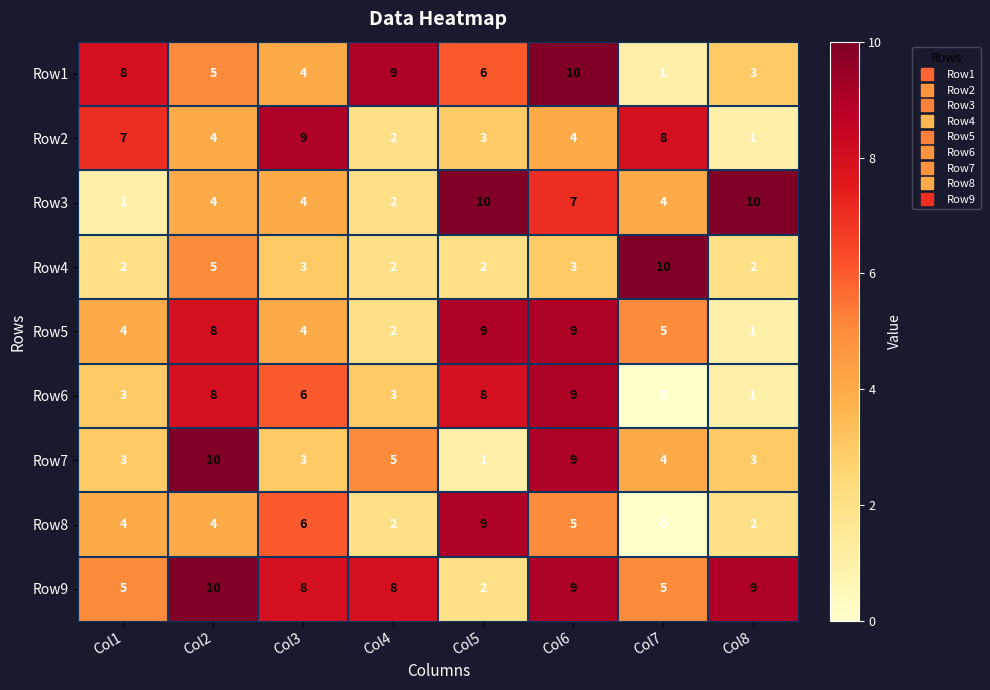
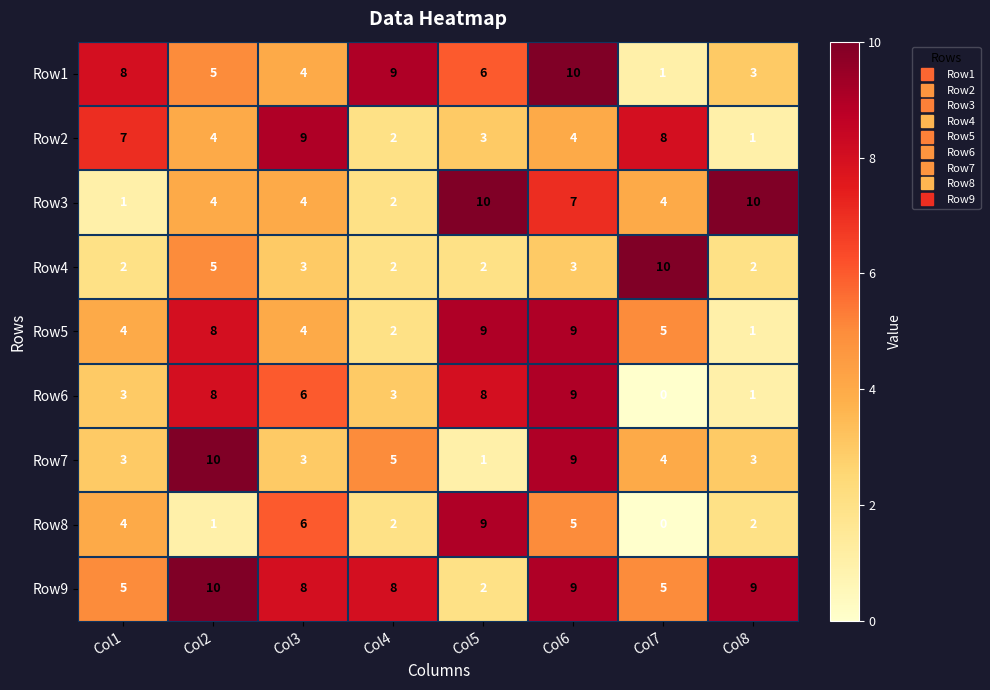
  {
    "Row1": {
      "Col1": 8,
      "Col2": 5,
      "Col3": 4,
      "Col4": 9,
      "Col5": 6,
      "Col6": 10,
      "Col7": 1,
      "Col8": 3
    },
    "Row2": {
      "Col1": 7,
      "Col2": 4,
      "Col3": 9,
      "Col4": 2,
      "Col5": 3,
      "Col6": 4,
      "Col7": 8,
      "Col8": 1
    },
    "Row3": {
      "Col1": 1,
      "Col2": 4,
      "Col3": 4,
      "Col4": 2,
      "Col5": 10,
      "Col6": 7,
      "Col7": 4,
      "Col8": 10
    },
    "Row4": {
      "Col1": 2,
      "Col2": 5,
      "Col3": 3,
      "Col4": 2,
      "Col5": 2,
      "Col6": 3,
      "Col7": 10,
      "Col8": 2
    },
    "Row5": {
      "Col1": 4,
      "Col2": 8,
      "Col3": 4,
      "Col4": 2,
      "Col5": 9,
      "Col6": 9,
      "Col7": 5,
      "Col8": 1
    },
    "Row6": {
      "Col1": 3,
      "Col2": 8,
      "Col3": 6,
      "Col4": 3,
      "Col5": 8,
      "Col6": 9,
      "Col7": 0,
      "Col8": 1
    },
    "Row7": {
      "Col1": 3,
      "Col2": 10,
      "Col3": 3,
      "Col4": 5,
      "Col5": 1,
      "Col6": 9,
      "Col7": 4,
      "Col8": 3
    },
    "Row8": {
      "Col1": 4,
-     "Col2": 4,
+     "Col2": 1,
      "Col3": 6,
      "Col4": 2,
      "Col5": 9,
      "Col6": 5,
      "Col7": 0,
      "Col8": 2
    },
    "Row9": {
      "Col1": 5,
      "Col2": 10,
      "Col3": 8,
      "Col4": 8,
      "Col5": 2,
      "Col6": 9,
      "Col7": 5,
      "Col8": 9
    }
  }
